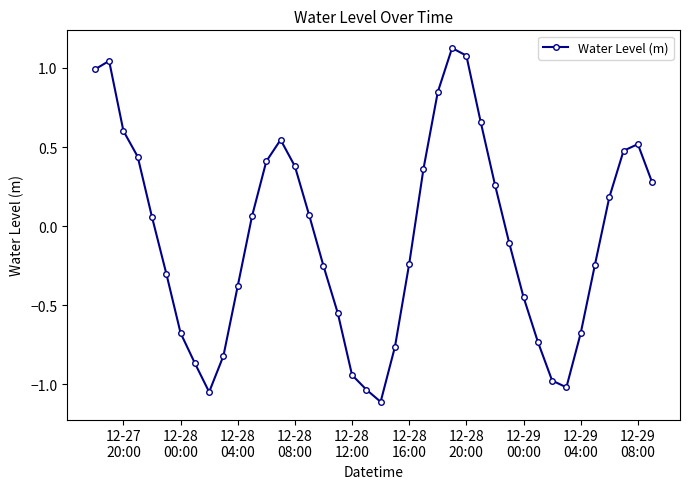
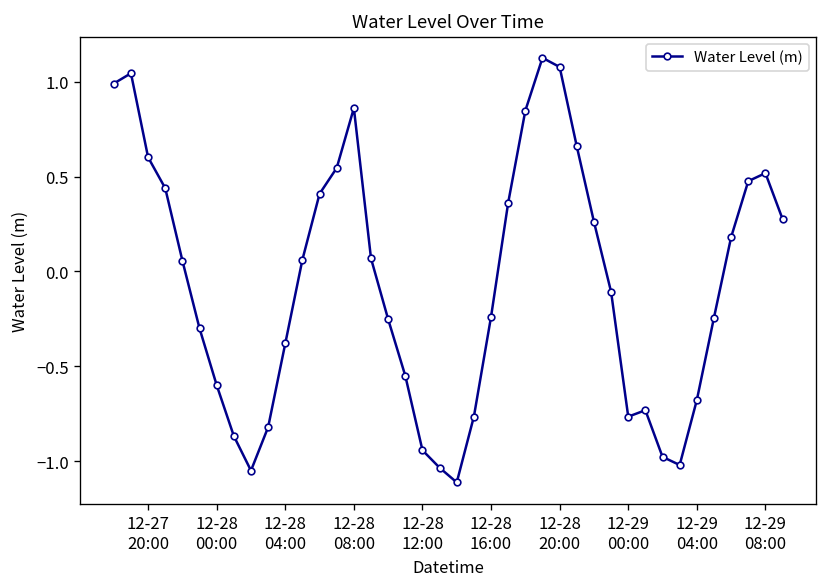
  {
    "12-27 20:00": 0.60,
-   "12-28 00:00": -0.68,
+   "12-28 00:00": -0.60,
    "12-28 04:00": -0.38,
-   "12-28 08:00": 0.38,
+   "12-28 08:00": 0.86,
    "12-28 12:00": -0.94,
    "12-28 16:00": -0.24,
    "12-28 20:00": 1.08,
-   "12-29 00:00": -0.45,
+   "12-29 00:00": -0.77,
    "12-29 04:00": -0.68,
    "12-29 08:00": 0.52
  }
